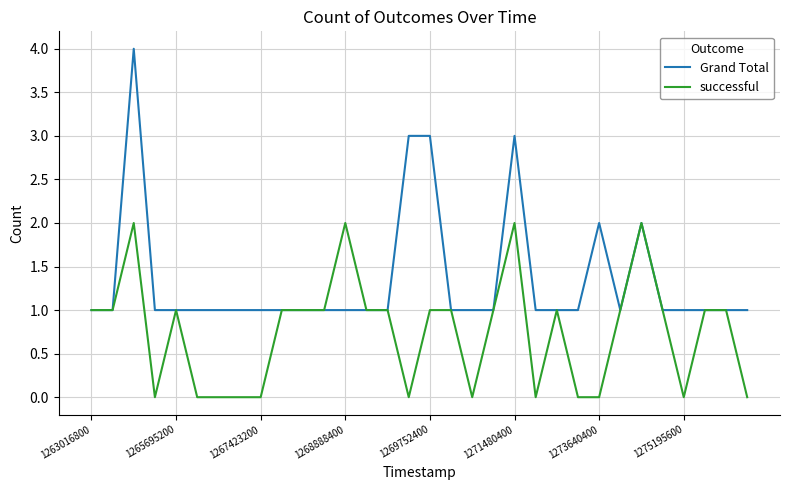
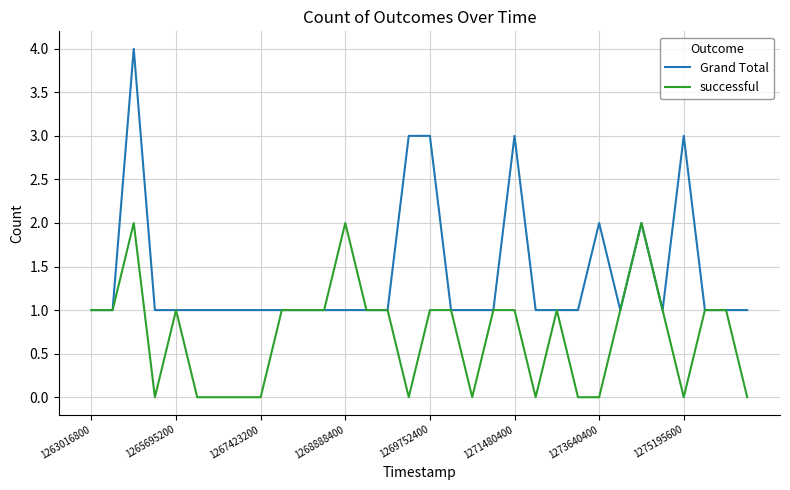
  {
    "Grand Total": {
      "1267423200": 1,
      "1268888400": 1,
      "1269752400": 3,
      "1271480400": 3,
      "1273640400": 2,
-     "1275195600": 1
+     "1275195600": 3
    },
    "successful": {
      "1267423200": 0,
      "1268888400": 2,
      "1269752400": 1,
-     "1271480400": 2,
+     "1271480400": 1,
      "1273640400": 0,
      "1275195600": 0
    }
  }
